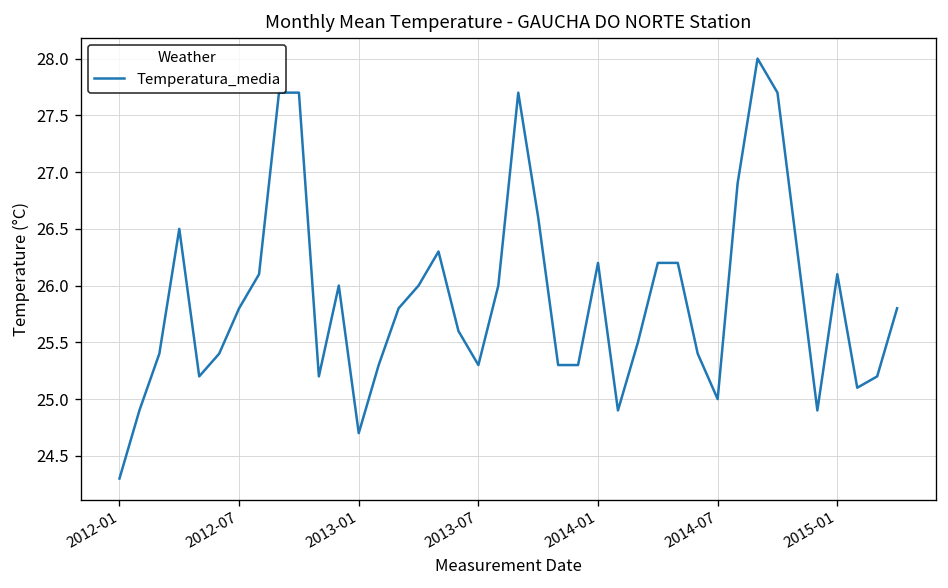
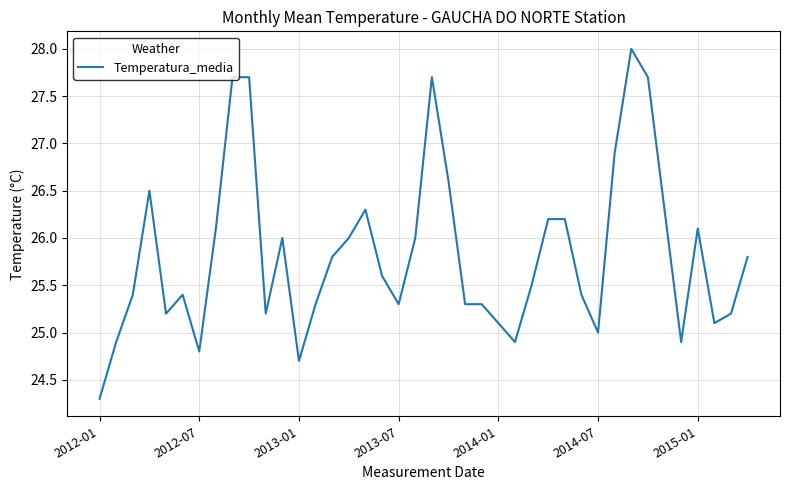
  {
    "2012-01": 24.3,
-   "2012-07": 25.8,
+   "2012-07": 24.8,
    "2013-01": 24.7,
    "2013-07": 25.3,
-   "2014-01": 26.2,
+   "2014-01": 25.1,
    "2014-07": 25.0,
    "2015-01": 26.1
  }
